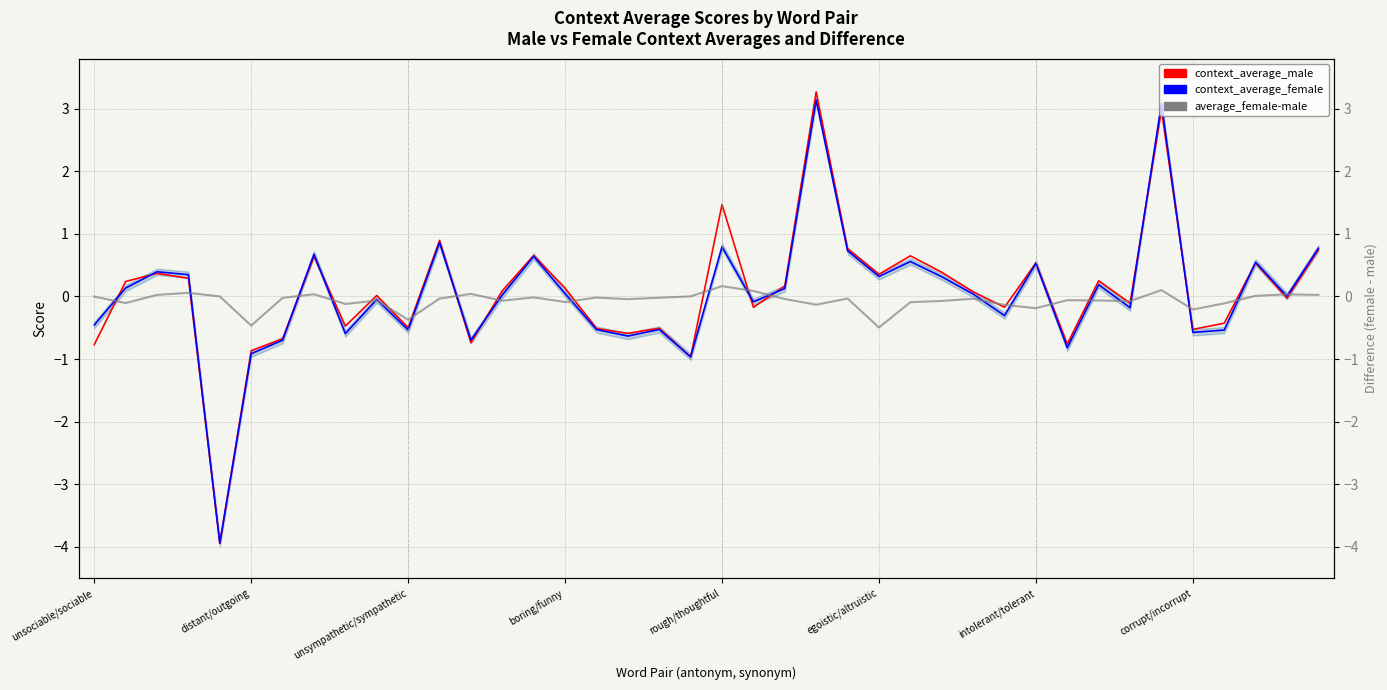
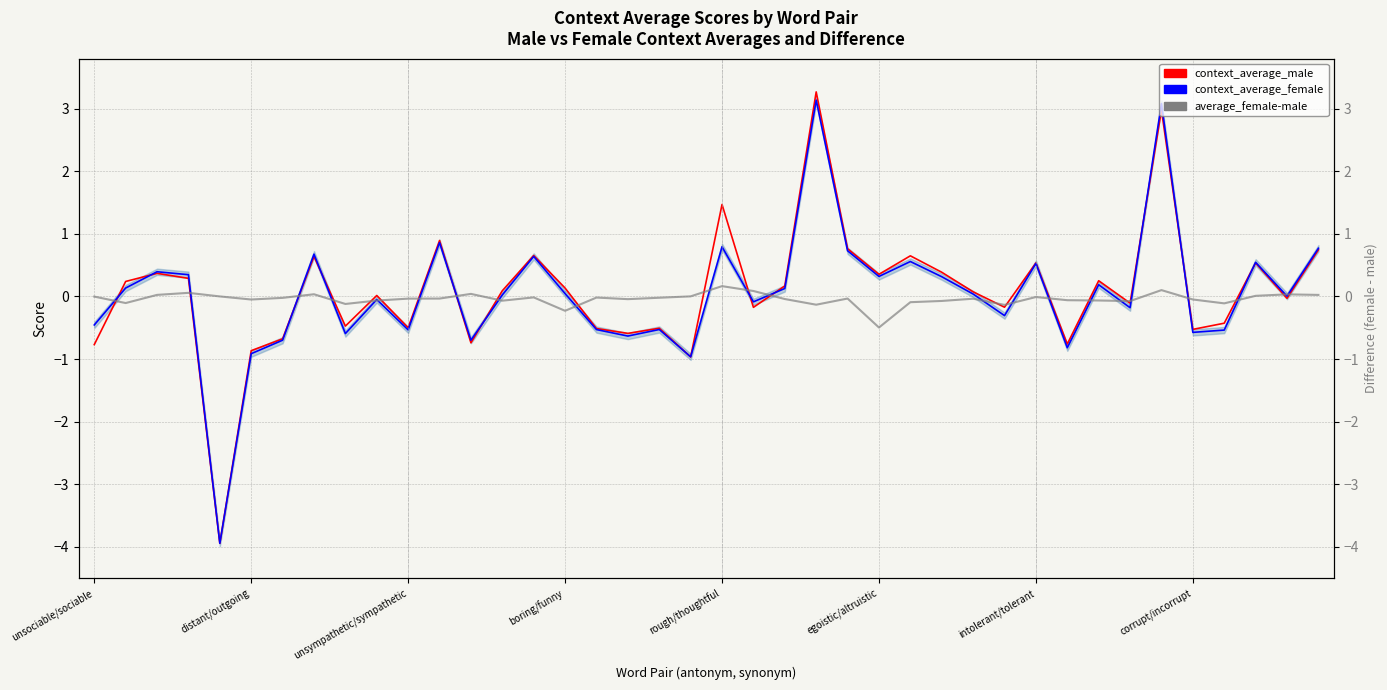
  {
    "context_average_male": {
      "unsociable/sociable": -0.8,
      "rough/thoughtful": 1.5
    },
    "context_average_female": {
      "unsociable/sociable": -0.5,
      "distant/outgoing": -0.9,
      "boring/funny": 0.0,
      "rough/thoughtful": 0.8,
      "corrupt/incorrupt": -0.6
    },
    "average_female-male": {
      "unsociable/sociable": 0.0,
-     "distant/outgoing": -0.5,
-     "unsympathetic/sympathetic": -0.4,
-     "boring/funny": -0.1,
+     "distant/outgoing": 0.0,
+     "unsympathetic/sympathetic": 0.0,
+     "boring/funny": -0.2,
      "rough/thoughtful": 0.2,
      "egoistic/altruistic": -0.5,
-     "intolerant/tolerant": -0.2,
-     "corrupt/incorrupt": -0.2
+     "intolerant/tolerant": 0.0,
+     "corrupt/incorrupt": 0.0
    }
  }
